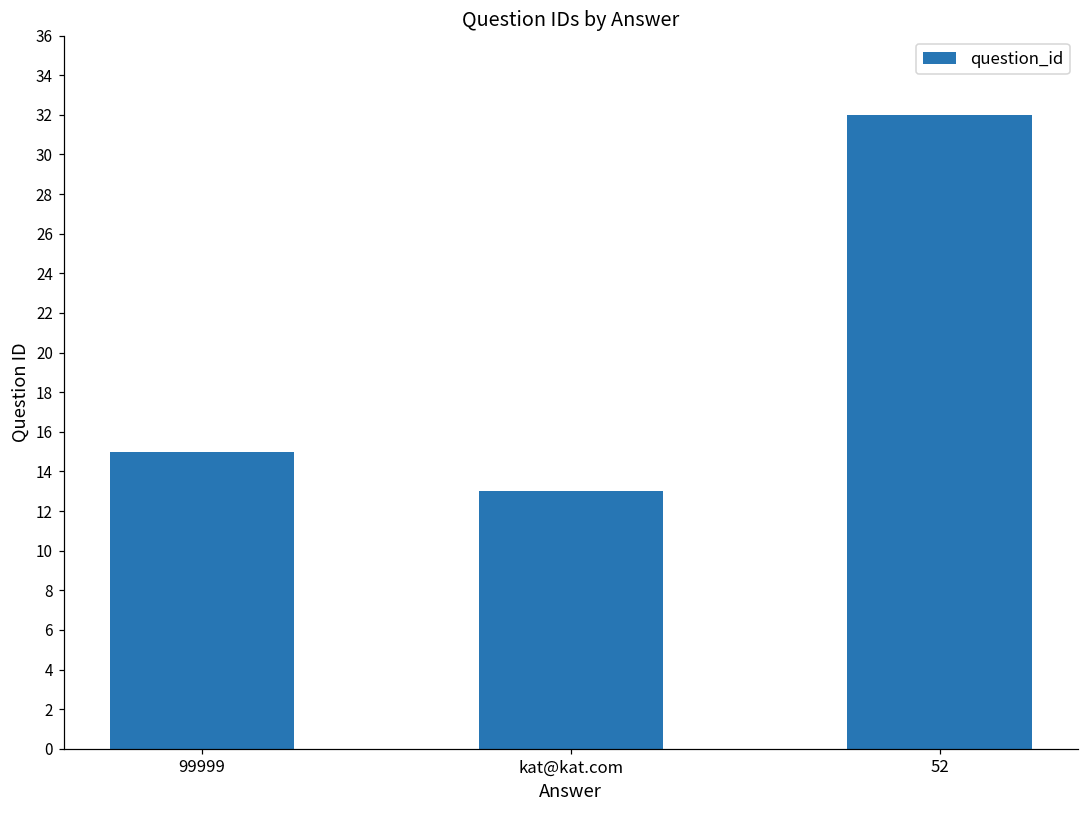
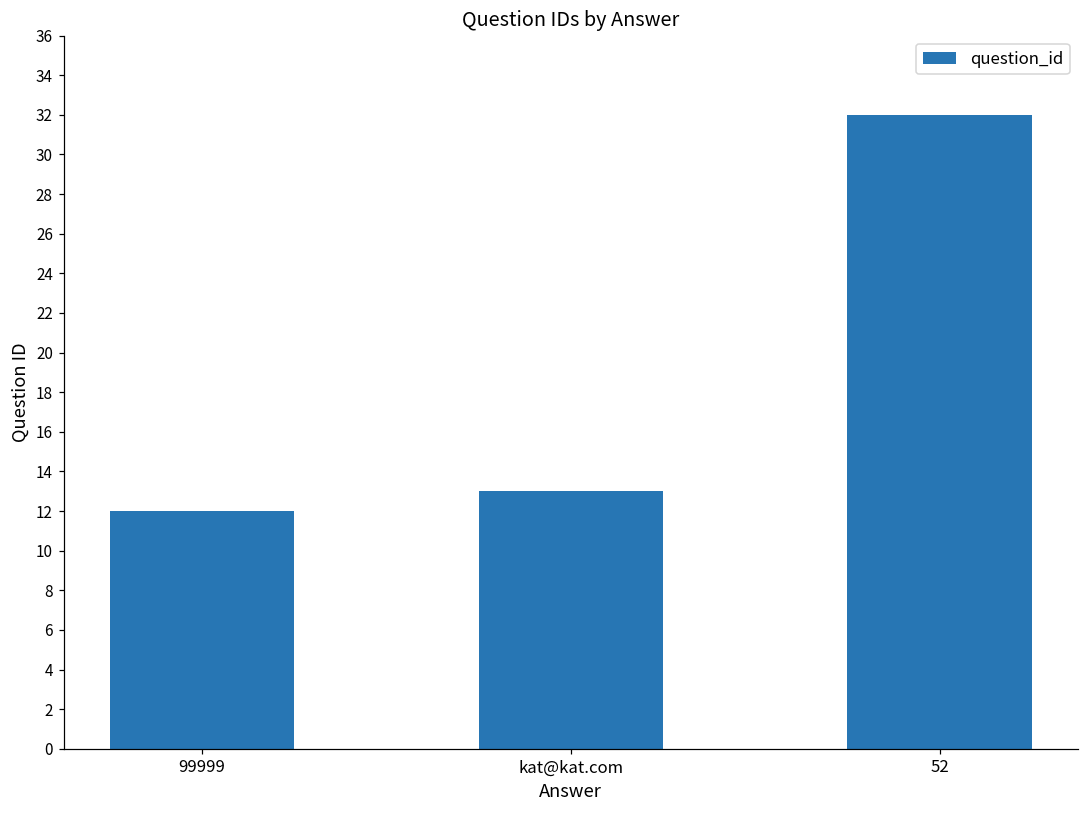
  {
-   "99999": 15,
+   "99999": 12,
    "kat@kat.com": 13,
    "52": 32
  }
